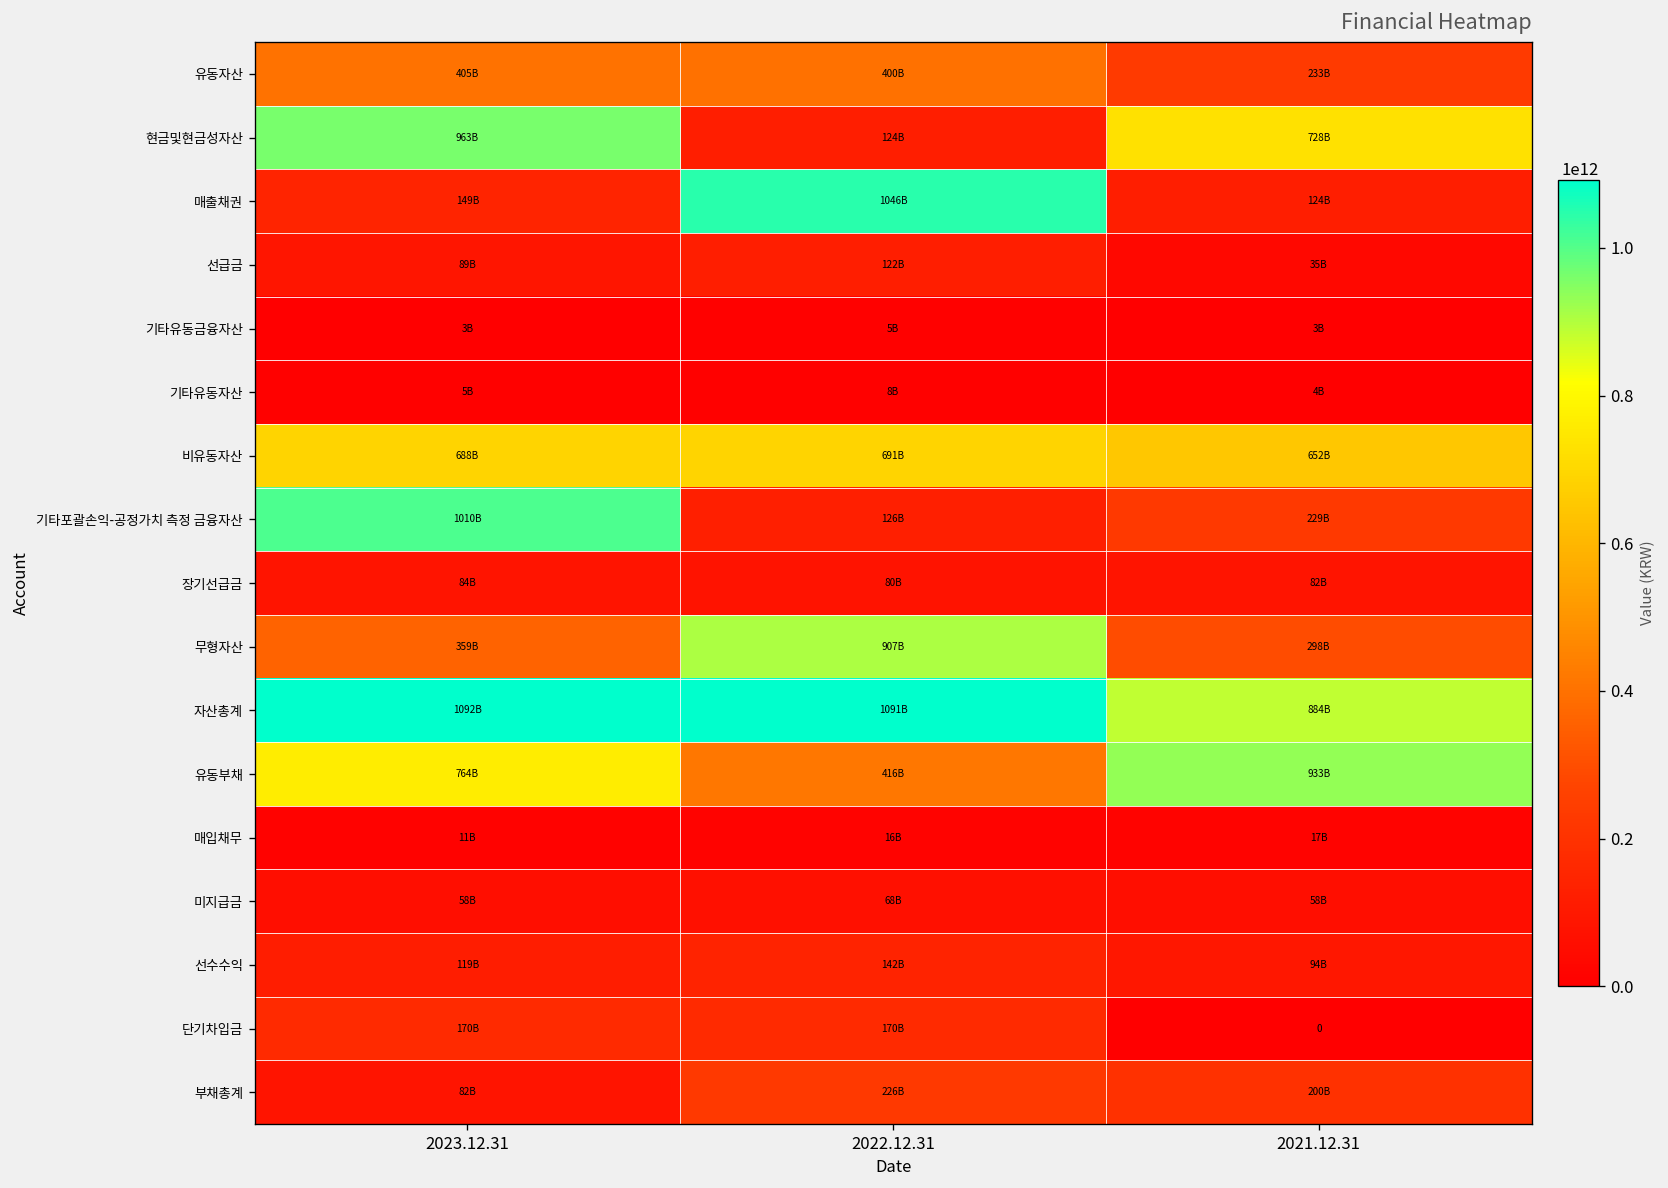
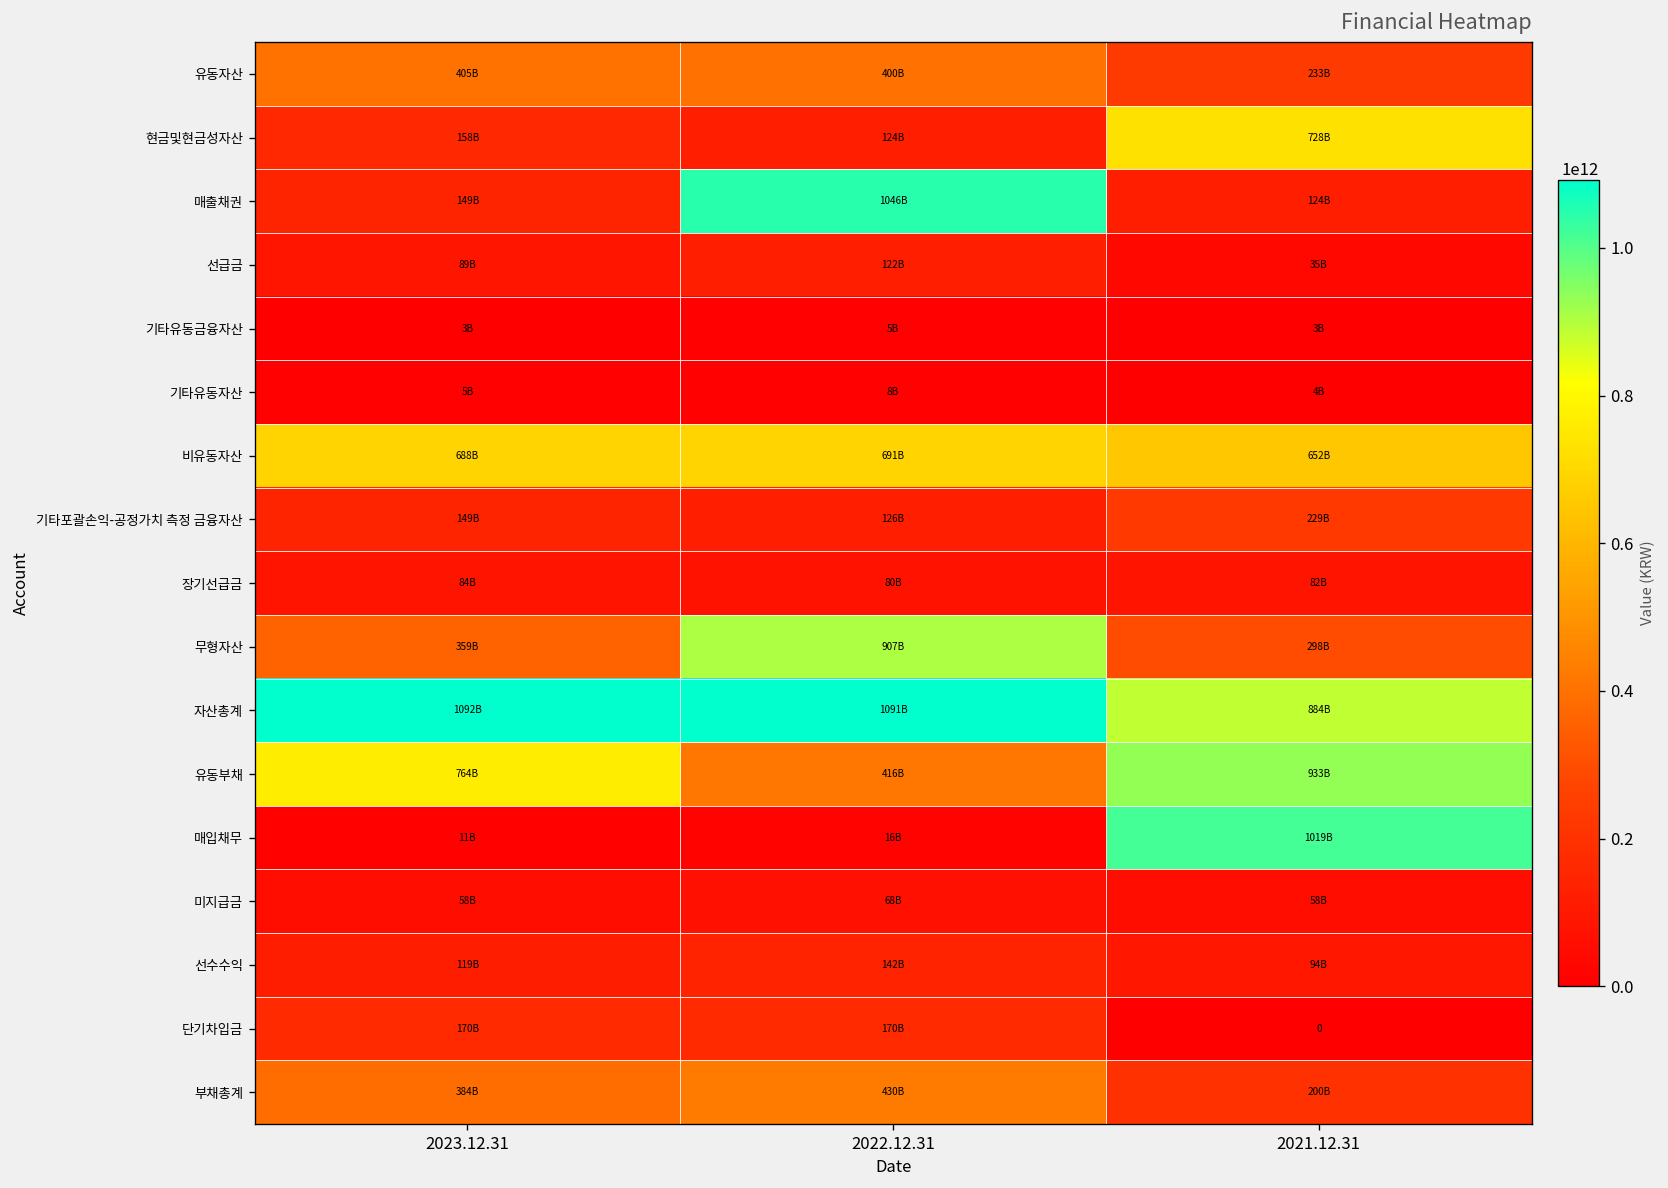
  {
    "유동자산": {
      "2023.12.31": "405B",
      "2022.12.31": "400B",
      "2021.12.31": "233B"
    },
    "현금및현금성자산": {
-     "2023.12.31": "963B",
+     "2023.12.31": "158B",
      "2022.12.31": "124B",
      "2021.12.31": "728B"
    },
    "매출채권": {
      "2023.12.31": "149B",
      "2022.12.31": "1046B",
      "2021.12.31": "124B"
    },
    "선급금": {
      "2023.12.31": "89B",
      "2022.12.31": "122B",
      "2021.12.31": "35B"
    },
    "기타유동금융자산": {
      "2023.12.31": "3B",
      "2022.12.31": "5B",
      "2021.12.31": "3B"
    },
    "기타유동자산": {
      "2023.12.31": "5B",
      "2022.12.31": "8B",
      "2021.12.31": "4B"
    },
    "비유동자산": {
      "2023.12.31": "688B",
      "2022.12.31": "691B",
      "2021.12.31": "652B"
    },
    "기타포괄손익-공정가치 측정 금융자산": {
-     "2023.12.31": "1010B",
+     "2023.12.31": "149B",
      "2022.12.31": "126B",
      "2021.12.31": "229B"
    },
    "장기선급금": {
      "2023.12.31": "84B",
      "2022.12.31": "80B",
      "2021.12.31": "82B"
    },
    "무형자산": {
      "2023.12.31": "359B",
      "2022.12.31": "907B",
      "2021.12.31": "298B"
    },
    "자산총계": {
      "2023.12.31": "1092B",
      "2022.12.31": "1091B",
      "2021.12.31": "884B"
    },
    "유동부채": {
      "2023.12.31": "764B",
      "2022.12.31": "416B",
      "2021.12.31": "933B"
    },
    "매입채무": {
      "2023.12.31": "11B",
      "2022.12.31": "16B",
-     "2021.12.31": "17B"
+     "2021.12.31": "1019B"
    },
    "미지급금": {
      "2023.12.31": "58B",
      "2022.12.31": "68B",
      "2021.12.31": "58B"
    },
    "선수수익": {
      "2023.12.31": "119B",
      "2022.12.31": "142B",
      "2021.12.31": "94B"
    },
    "단기차입금": {
      "2023.12.31": "170B",
      "2022.12.31": "170B",
      "2021.12.31": "0"
    },
    "부채총계": {
-     "2023.12.31": "82B",
-     "2022.12.31": "226B",
+     "2023.12.31": "384B",
+     "2022.12.31": "430B",
      "2021.12.31": "200B"
    }
  }
